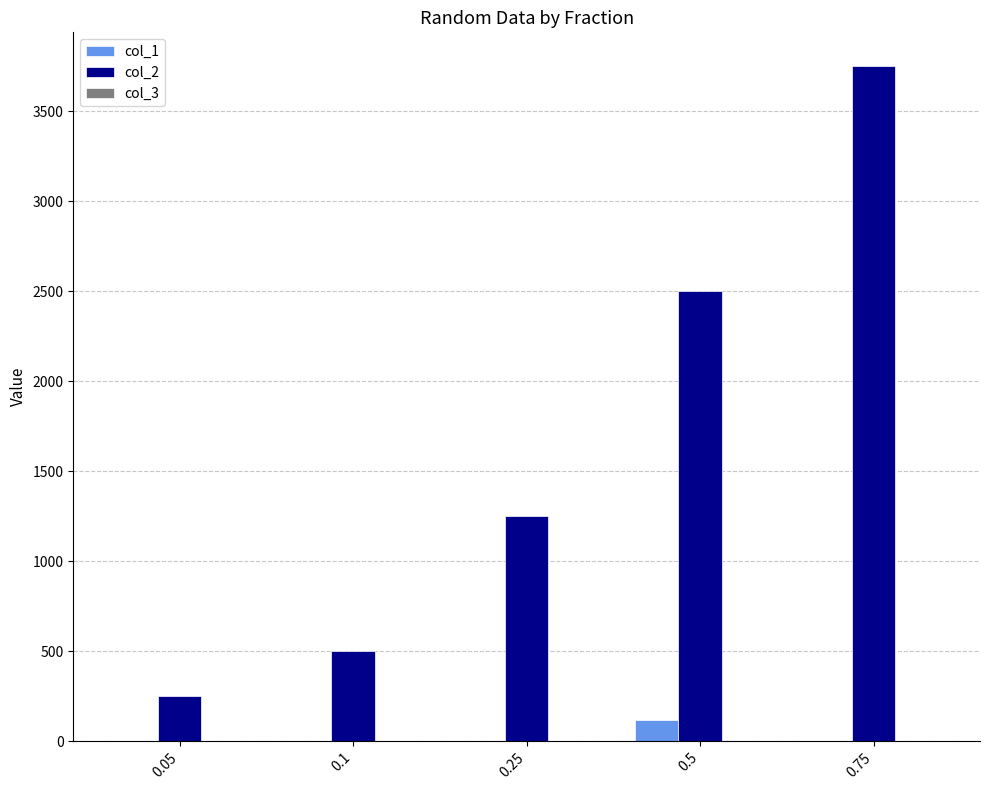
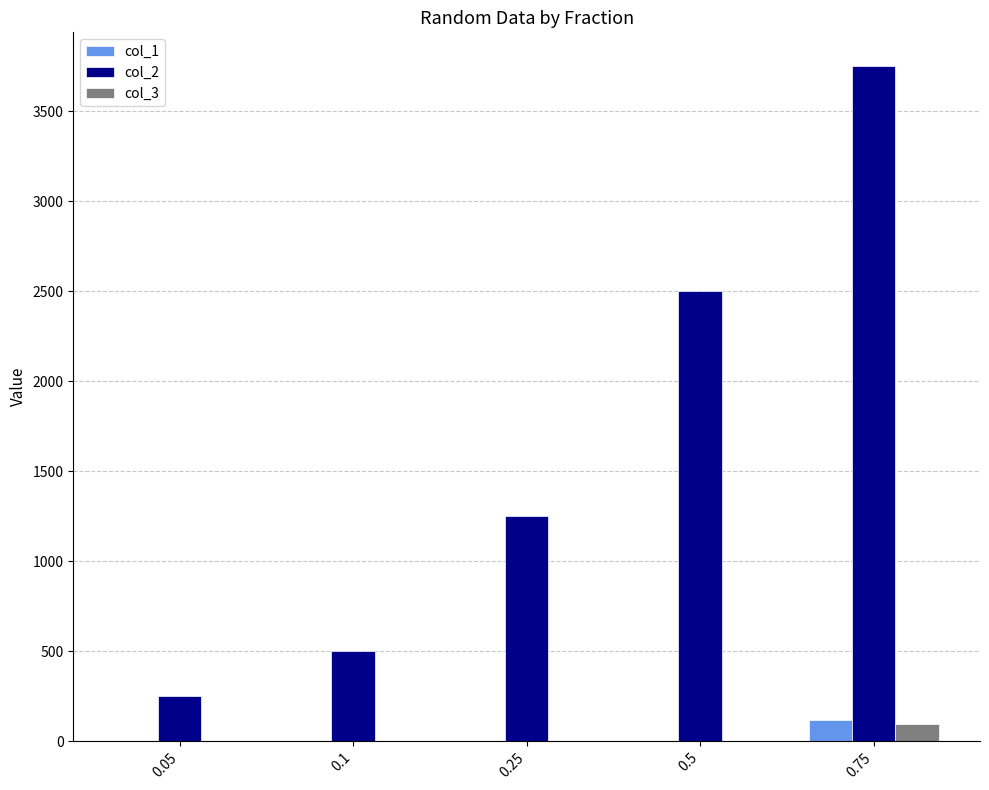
  {
    "col_1": {
-     "0.5": 120,
-     "0.75": 0
+     "0.5": 0,
+     "0.75": 120
    },
    "col_2": {
      "0.05": 250,
      "0.1": 500,
      "0.25": 1250,
      "0.5": 2500,
      "0.75": 3750
    },
    "col_3": {
-     "0.75": 0
+     "0.75": 100
    }
  }
